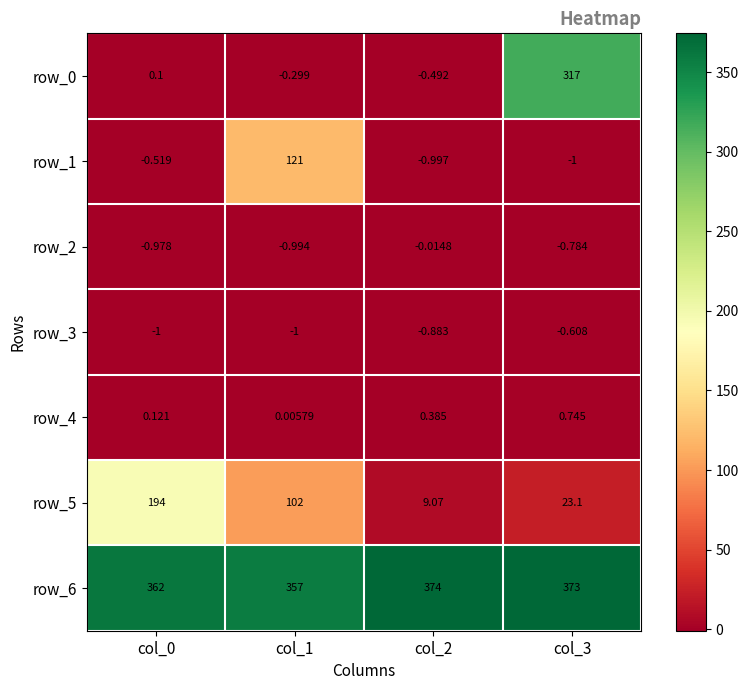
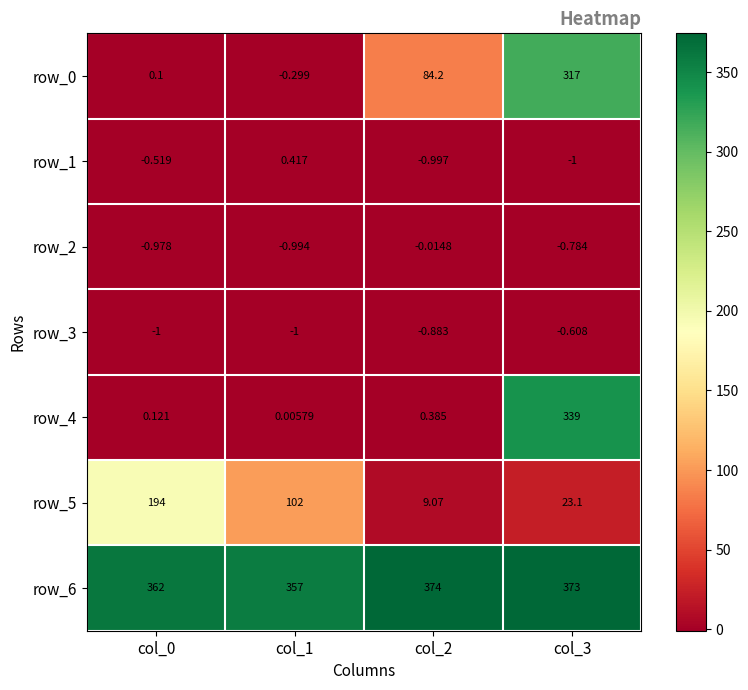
  {
    "row_0": {
      "col_0": 0.1,
      "col_1": -0.299,
-     "col_2": -0.492,
+     "col_2": 84.2,
      "col_3": 317
    },
    "row_1": {
      "col_0": -0.519,
-     "col_1": 121,
+     "col_1": 0.417,
      "col_2": -0.997,
      "col_3": -1
    },
    "row_2": {
      "col_0": -0.978,
      "col_1": -0.994,
      "col_2": -0.0148,
      "col_3": -0.784
    },
    "row_3": {
      "col_0": -1,
      "col_1": -1,
      "col_2": -0.883,
      "col_3": -0.608
    },
    "row_4": {
      "col_0": 0.121,
      "col_1": 0.00579,
      "col_2": 0.385,
-     "col_3": 0.745
+     "col_3": 339
    },
    "row_5": {
      "col_0": 194,
      "col_1": 102,
      "col_2": 9.07,
      "col_3": 23.1
    },
    "row_6": {
      "col_0": 362,
      "col_1": 357,
      "col_2": 374,
      "col_3": 373
    }
  }
